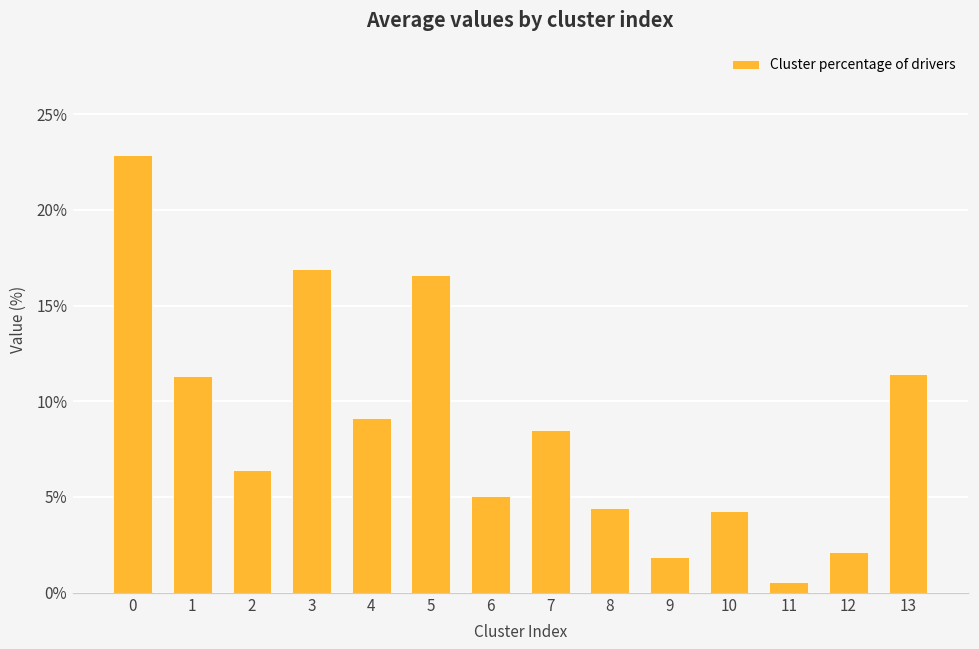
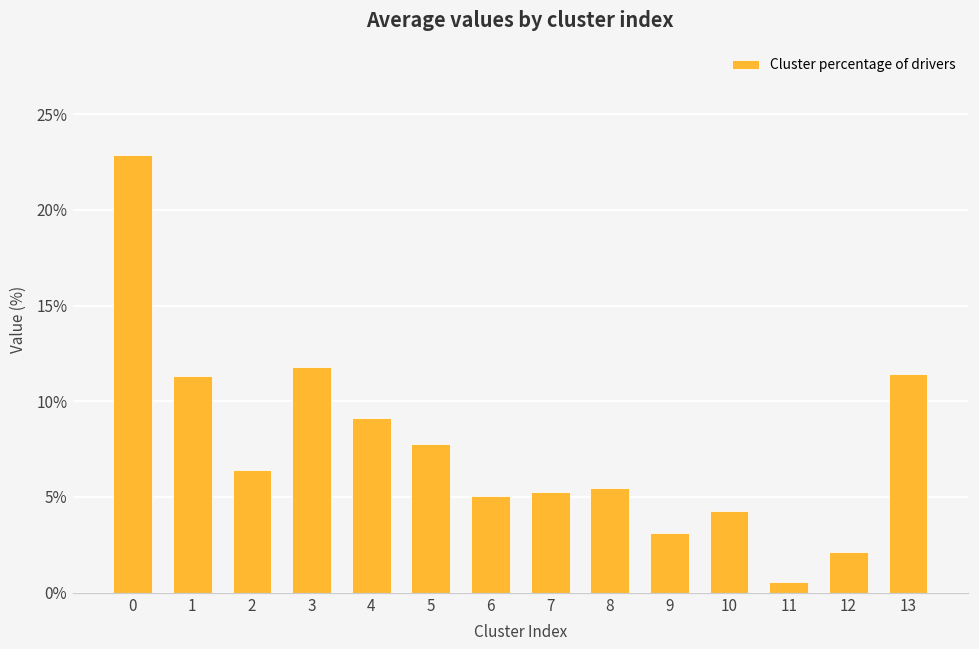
  {
    "0": "22.9%",
    "1": "11.3%",
    "2": "6.4%",
-   "3": "16.9%",
+   "3": "11.8%",
    "4": "9.1%",
-   "5": "16.6%",
+   "5": "7.8%",
    "6": "5.1%",
-   "7": "8.5%",
-   "8": "4.4%",
-   "9": "1.9%",
+   "7": "5.3%",
+   "8": "5.5%",
+   "9": "3.1%",
    "10": "4.3%",
    "11": "0.6%",
    "12": "2.1%",
    "13": "11.4%"
  }
